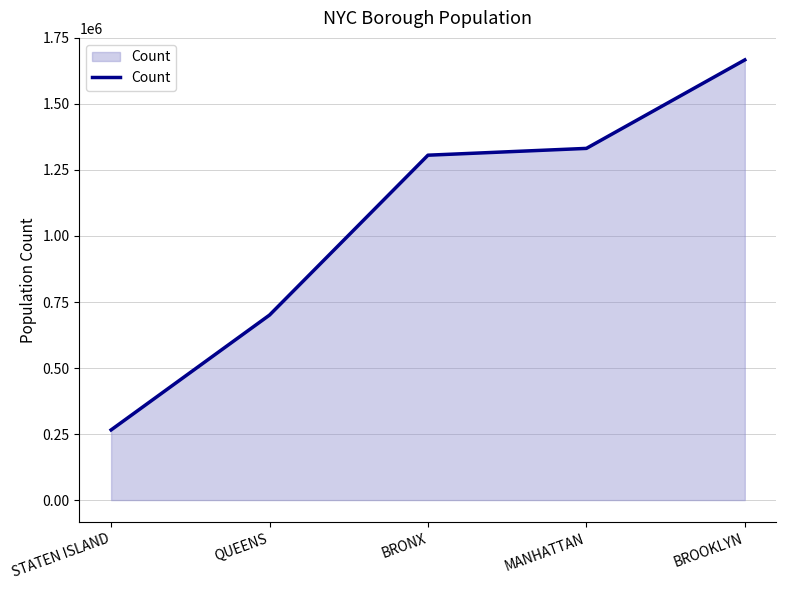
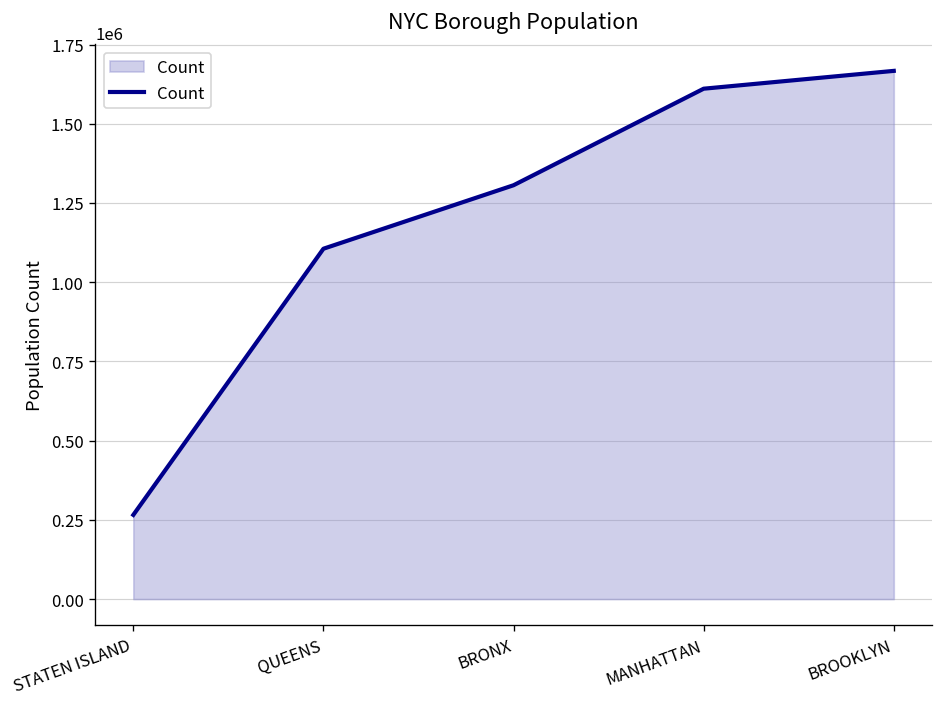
  {
    "STATEN ISLAND": 270000,
-   "QUEENS": 700000,
+   "QUEENS": 1110000,
    "BRONX": 1310000,
-   "MANHATTAN": 1330000,
+   "MANHATTAN": 1610000,
    "BROOKLYN": 1670000
  }
